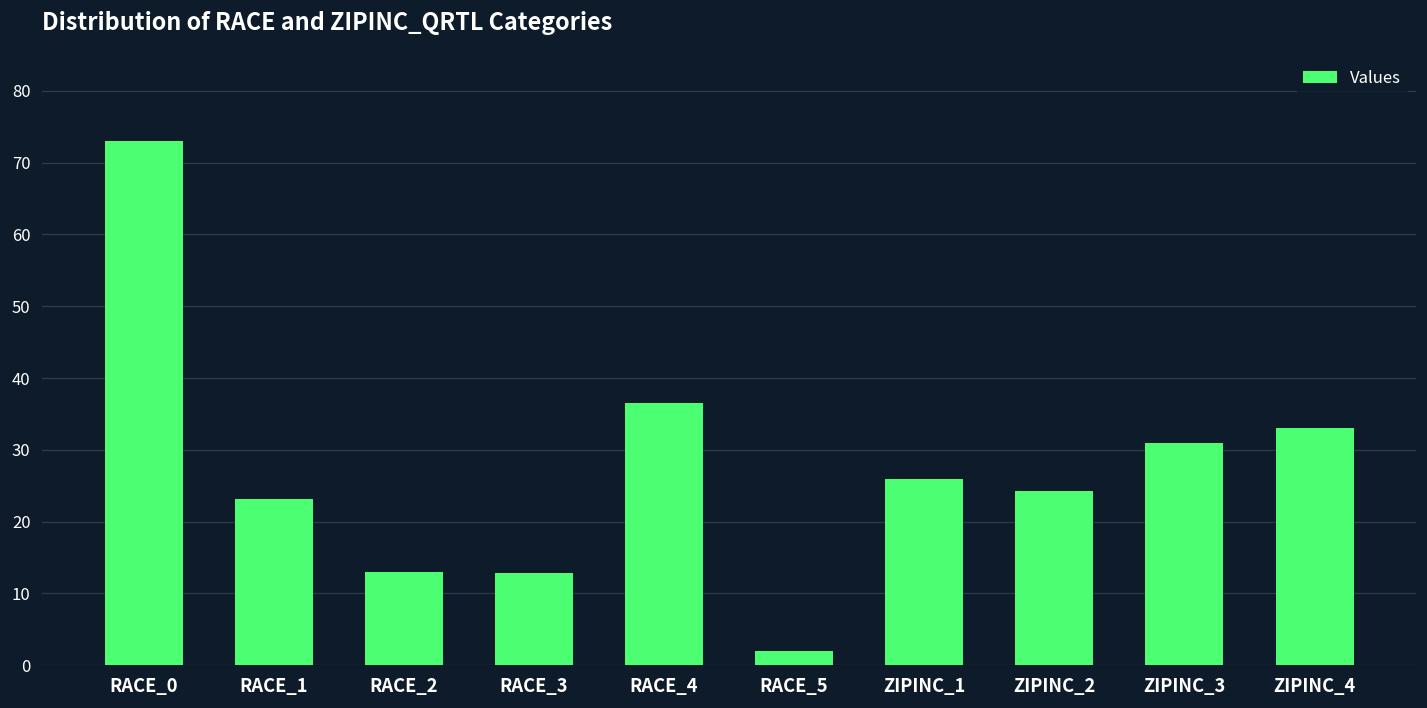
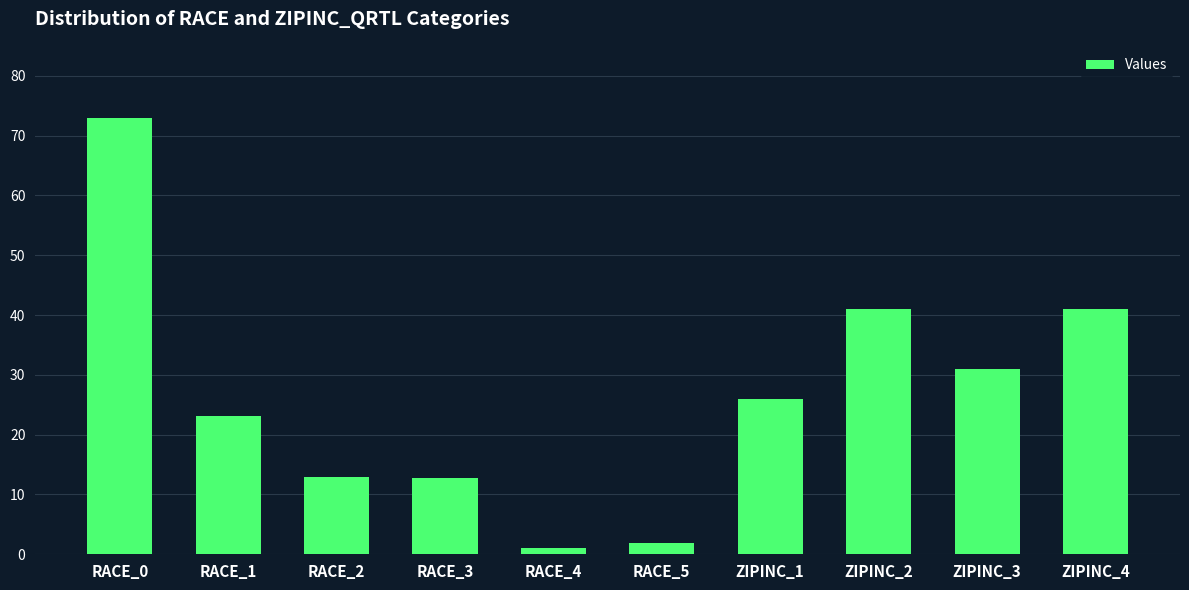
  {
    "RACE_0": 73,
    "RACE_1": 23,
    "RACE_2": 13,
    "RACE_3": 13,
-   "RACE_4": 37,
+   "RACE_4": 1,
    "RACE_5": 2,
    "ZIPINC_1": 26,
-   "ZIPINC_2": 24,
+   "ZIPINC_2": 41,
    "ZIPINC_3": 31,
-   "ZIPINC_4": 33
+   "ZIPINC_4": 41
  }
